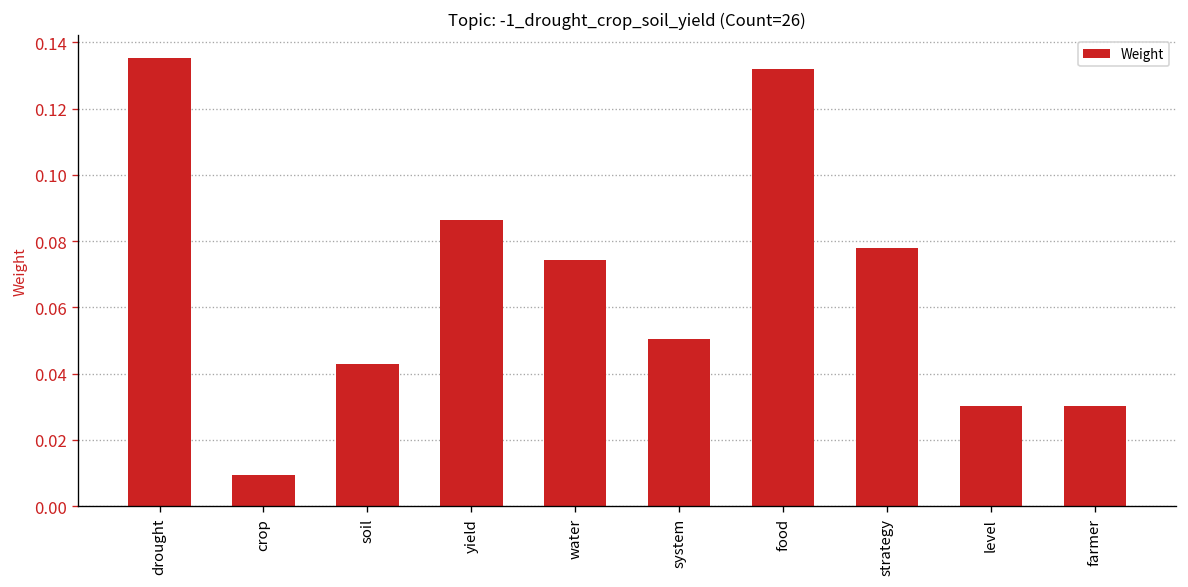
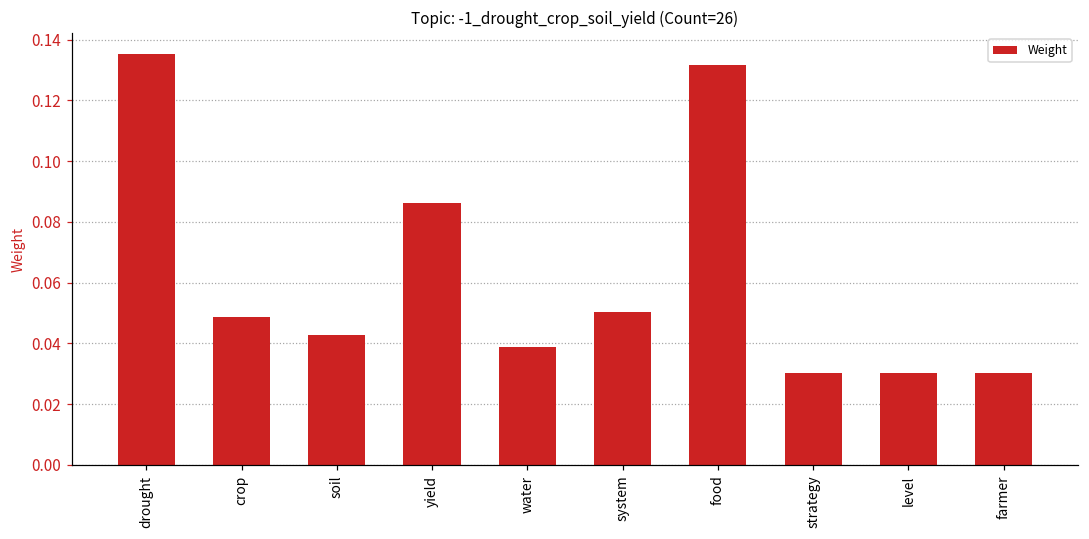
  {
    "drought": 0.135,
-   "crop": 0.009,
+   "crop": 0.049,
    "soil": 0.043,
    "yield": 0.086,
-   "water": 0.074,
+   "water": 0.039,
    "system": 0.050,
    "food": 0.132,
-   "strategy": 0.078,
+   "strategy": 0.030,
    "level": 0.030,
    "farmer": 0.030
  }
